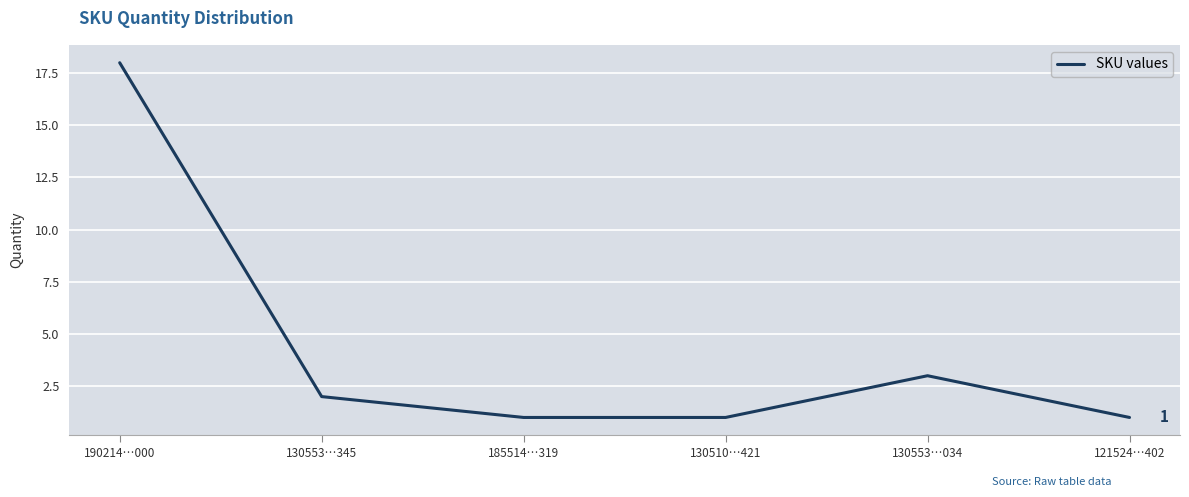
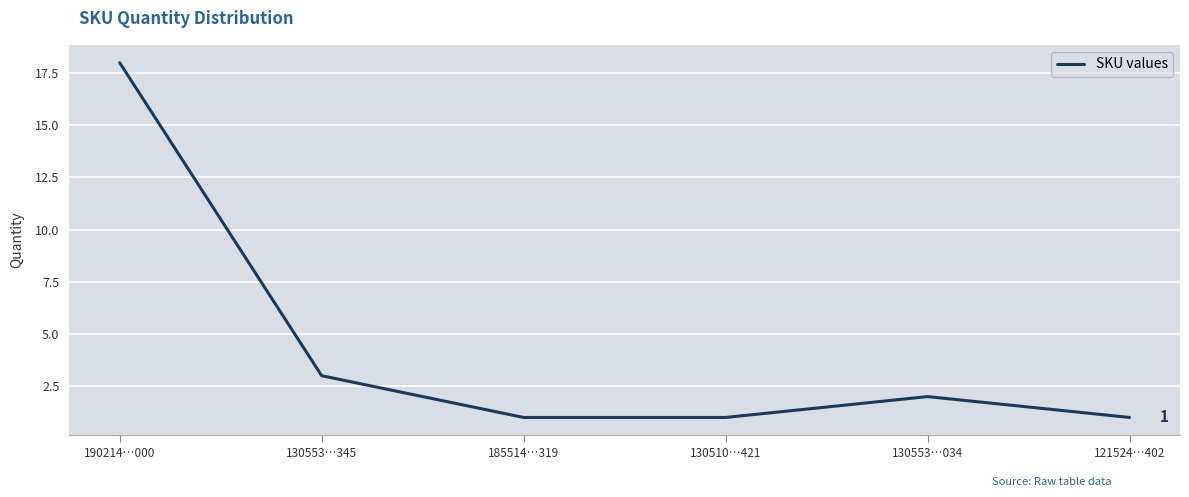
  {
    "190214…000": 18,
-   "130553…345": 2,
+   "130553…345": 3,
    "185514…319": 1,
    "130510…421": 1,
-   "130553…034": 3
+   "130553…034": 2
  }
